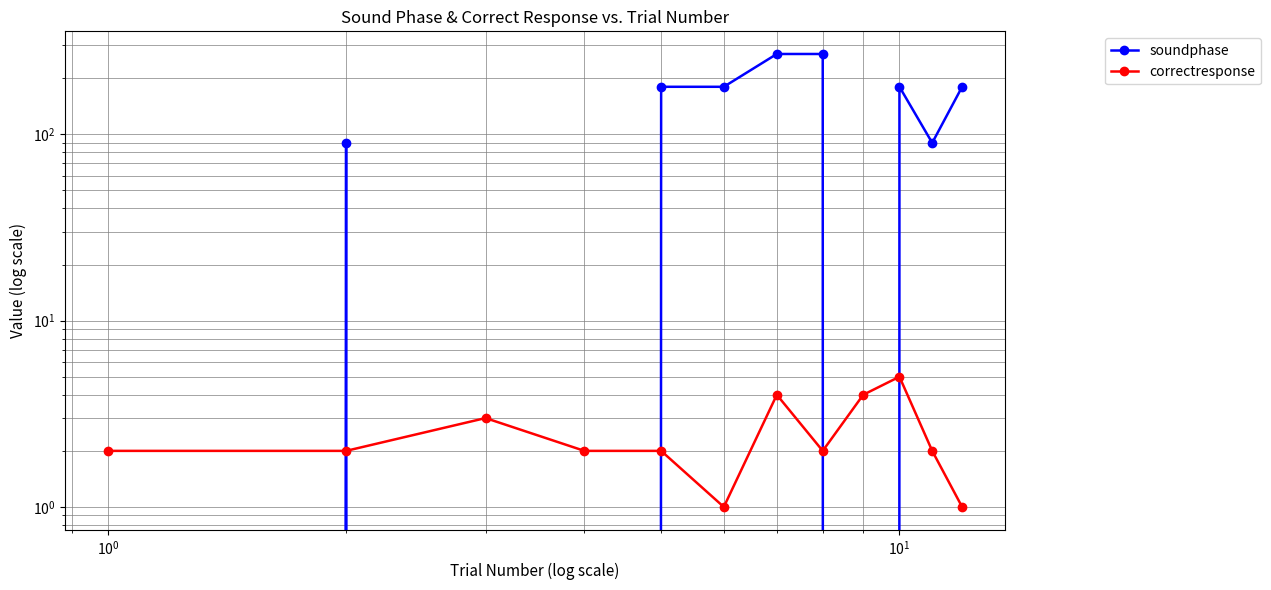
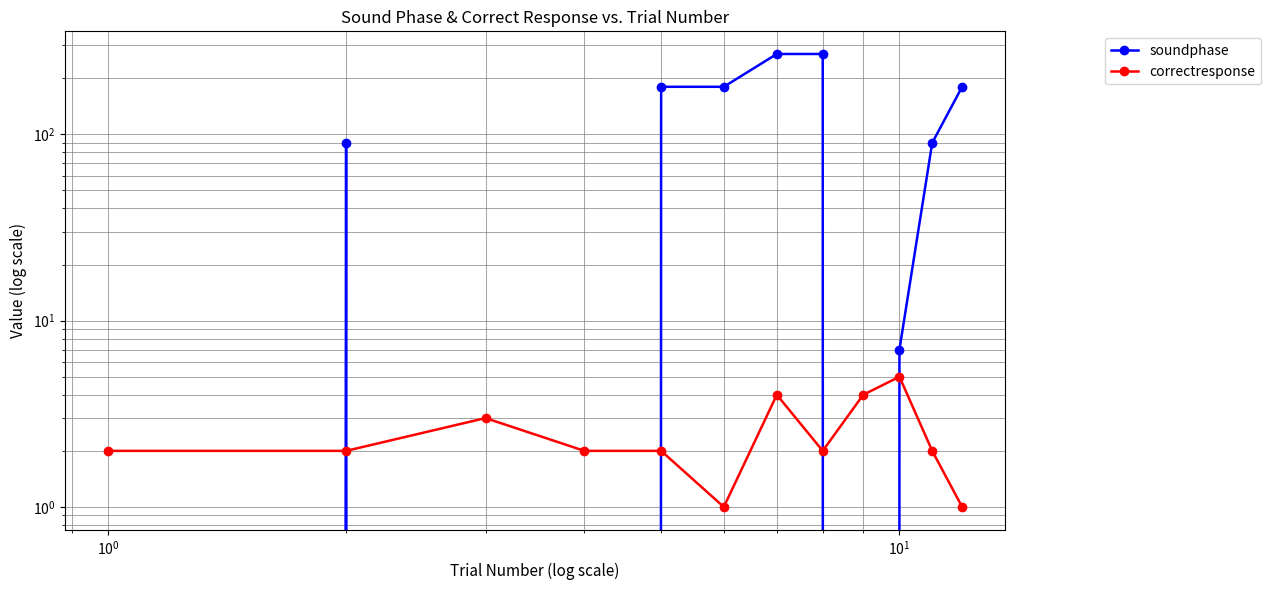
  {
    "soundphase": {
-     "10^1": 180
+     "10^1": 7
    },
    "correctresponse": {
      "10^0": 2,
      "10^1": 5
    }
  }
